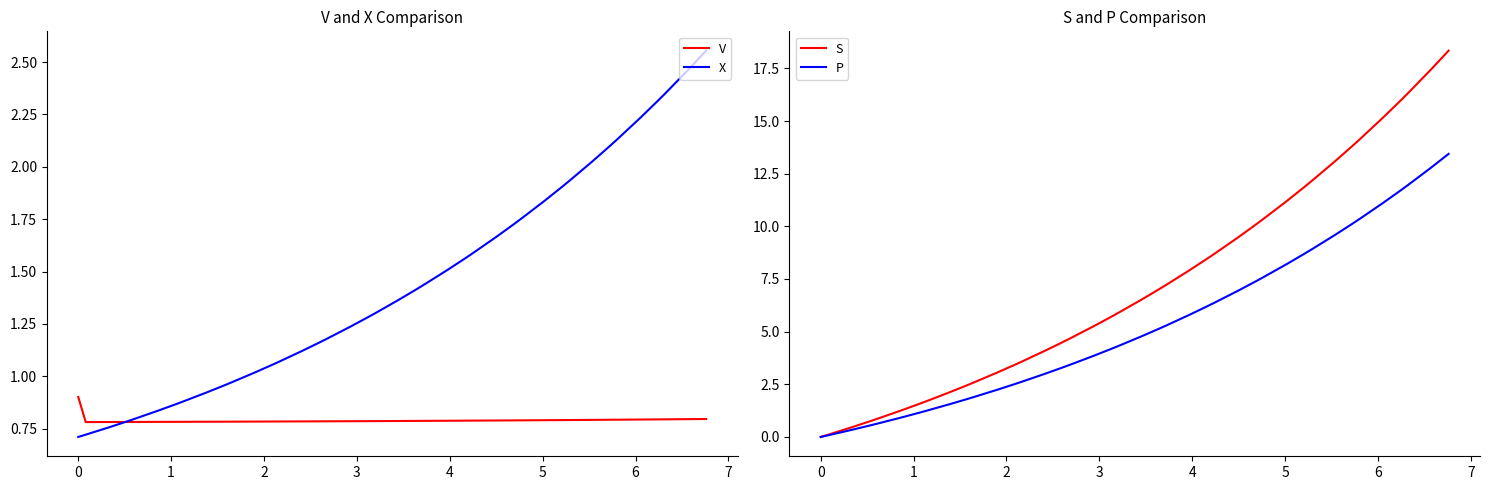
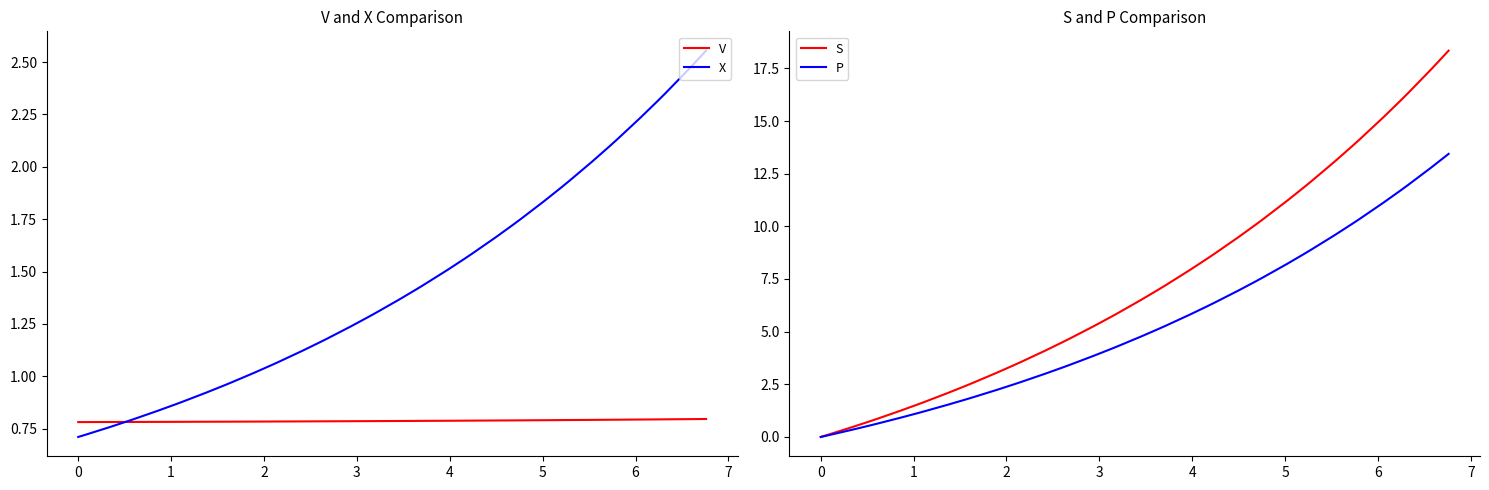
  {
    "V and X Comparison": {
      "V": {
-       "0": 0.90
+       "0": 0.78
      },
      "X": {
        "0": 0.71
      }
    }
  }
